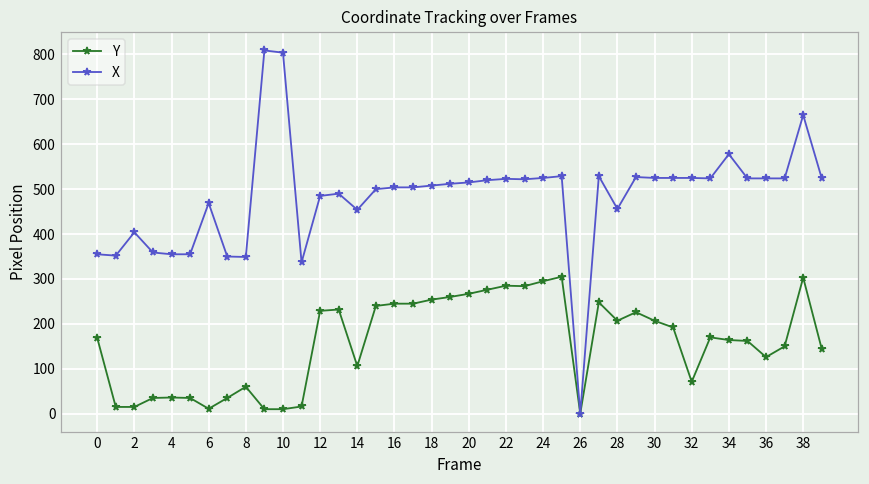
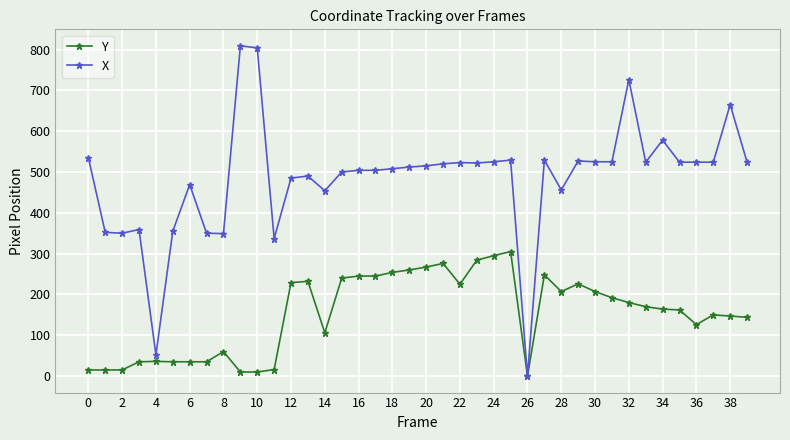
  {
    "Y": {
-     "0": 170,
+     "0": 20,
      "2": 20,
      "4": 40,
-     "6": 10,
+     "6": 40,
      "8": 60,
      "10": 10,
      "12": 230,
      "14": 110,
      "16": 250,
      "18": 250,
      "20": 270,
-     "22": 290,
+     "22": 230,
      "24": 300,
      "28": 210,
      "30": 210,
-     "32": 70,
+     "32": 180,
      "34": 160,
      "36": 130,
-     "38": 300
+     "38": 150
    },
    "X": {
-     "0": 360,
-     "2": 400,
-     "4": 360,
+     "0": 540,
+     "2": 350,
+     "4": 50,
      "6": 470,
      "8": 350,
      "10": 800,
      "12": 490,
      "14": 450,
      "16": 500,
      "18": 510,
      "20": 520,
      "22": 520,
      "24": 530,
      "28": 460,
      "30": 530,
-     "32": 530,
+     "32": 730,
      "34": 580,
      "36": 520,
      "38": 670
    }
  }
